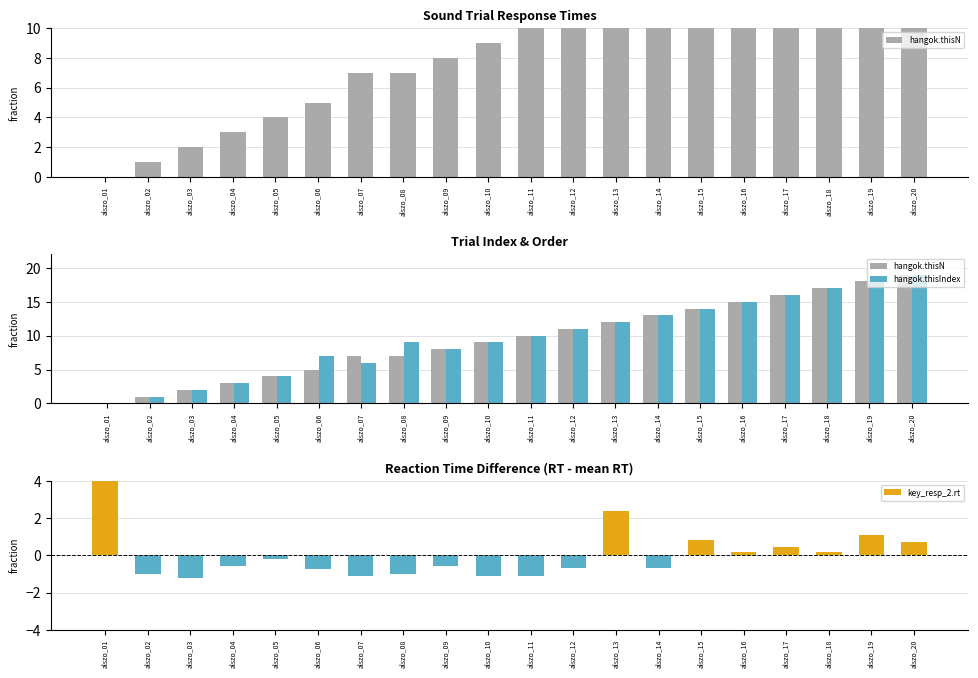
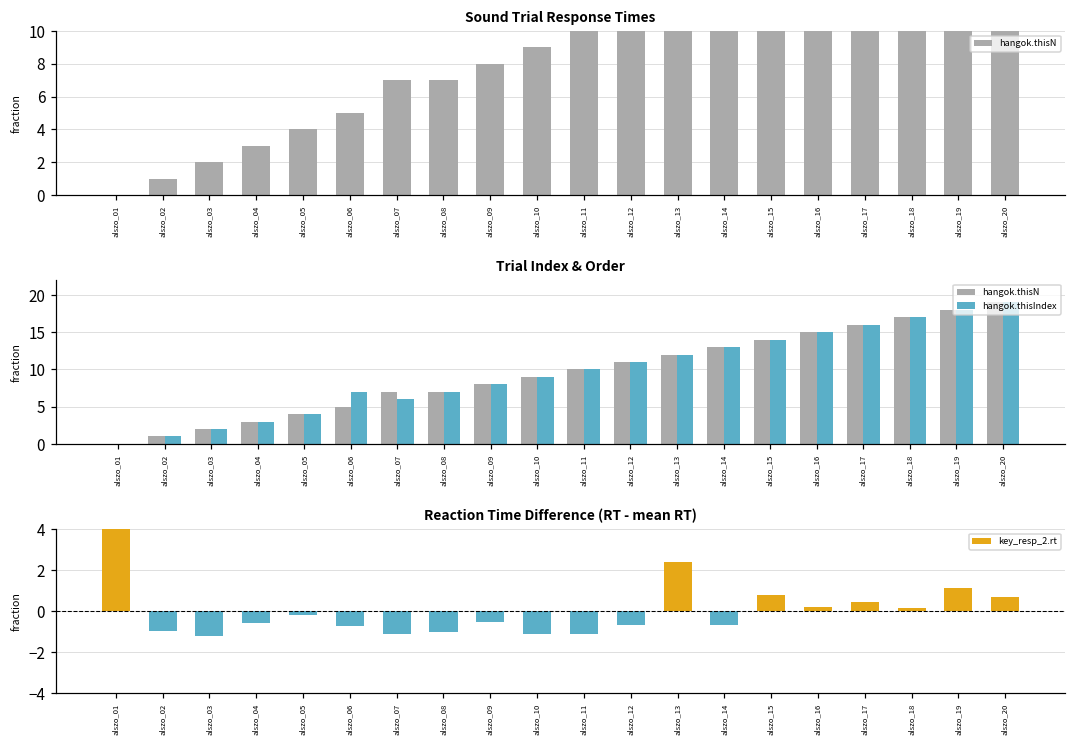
  {
    "Sound Trial Response Times": {
      "alszo_01": 0.0,
      "alszo_02": 1.0,
      "alszo_03": 2.0,
      "alszo_04": 3.0,
      "alszo_05": 4.0,
      "alszo_06": 5.0,
      "alszo_07": 7.0,
      "alszo_08": 7.0,
      "alszo_09": 8.0,
      "alszo_10": 9.0,
      "alszo_11": 10.0
    },
    "Trial Index & Order": {
      "hangok.thisN": {
        "alszo_01": 0,
        "alszo_02": 1,
        "alszo_03": 2,
        "alszo_04": 3,
        "alszo_05": 4,
        "alszo_06": 5,
        "alszo_07": 7,
        "alszo_08": 7,
        "alszo_09": 8,
        "alszo_10": 9,
        "alszo_11": 10,
        "alszo_12": 11,
        "alszo_13": 12,
        "alszo_14": 13,
        "alszo_15": 14,
        "alszo_16": 15,
        "alszo_17": 16,
        "alszo_18": 17,
        "alszo_19": 18
      },
      "hangok.thisIndex": {
        "alszo_01": 0,
        "alszo_02": 1,
        "alszo_03": 2,
        "alszo_04": 3,
        "alszo_05": 4,
        "alszo_06": 7,
        "alszo_07": 6,
-       "alszo_08": 9,
+       "alszo_08": 7,
        "alszo_09": 8,
        "alszo_10": 9,
        "alszo_11": 10,
        "alszo_12": 11,
        "alszo_13": 12,
        "alszo_14": 13,
        "alszo_15": 14,
        "alszo_16": 15,
        "alszo_17": 16,
        "alszo_18": 17
      }
    },
    "Reaction Time Difference (RT - mean RT)": {
      "alszo_02": -1.0,
      "alszo_03": -1.2,
      "alszo_04": -0.6,
      "alszo_05": -0.2,
      "alszo_06": -0.7,
      "alszo_07": -1.1,
      "alszo_08": -1.0,
      "alszo_09": -0.6,
      "alszo_10": -1.1,
      "alszo_11": -1.1,
      "alszo_12": -0.7,
      "alszo_13": 2.4,
      "alszo_14": -0.7,
      "alszo_15": 0.8,
      "alszo_16": 0.2,
      "alszo_17": 0.4,
      "alszo_18": 0.2,
      "alszo_19": 1.1,
      "alszo_20": 0.7
    }
  }
